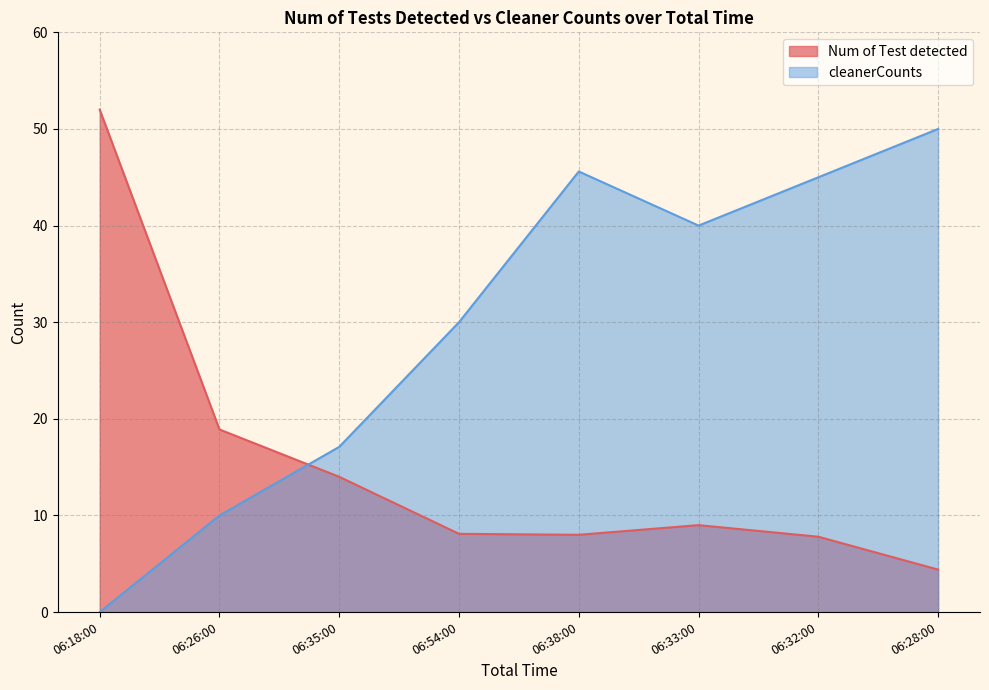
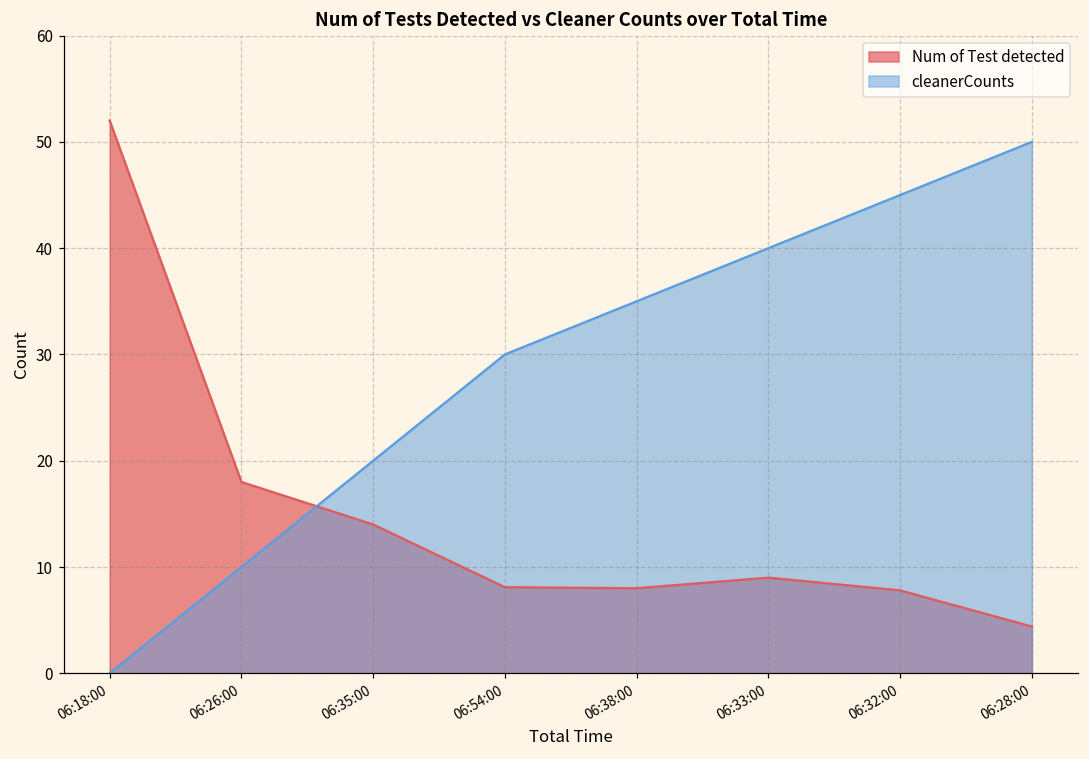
  {
    "Num of Test detected": {
      "06:18:00": 52,
-     "06:26:00": 19,
+     "06:26:00": 18,
      "06:35:00": 14,
      "06:54:00": 8,
      "06:38:00": 8,
      "06:33:00": 9,
      "06:32:00": 8,
      "06:28:00": 4
    },
    "cleanerCounts": {
      "06:18:00": 0,
      "06:26:00": 10,
-     "06:35:00": 17,
+     "06:35:00": 20,
      "06:54:00": 30,
-     "06:38:00": 46,
+     "06:38:00": 35,
      "06:33:00": 40,
      "06:32:00": 45,
      "06:28:00": 50
    }
  }
